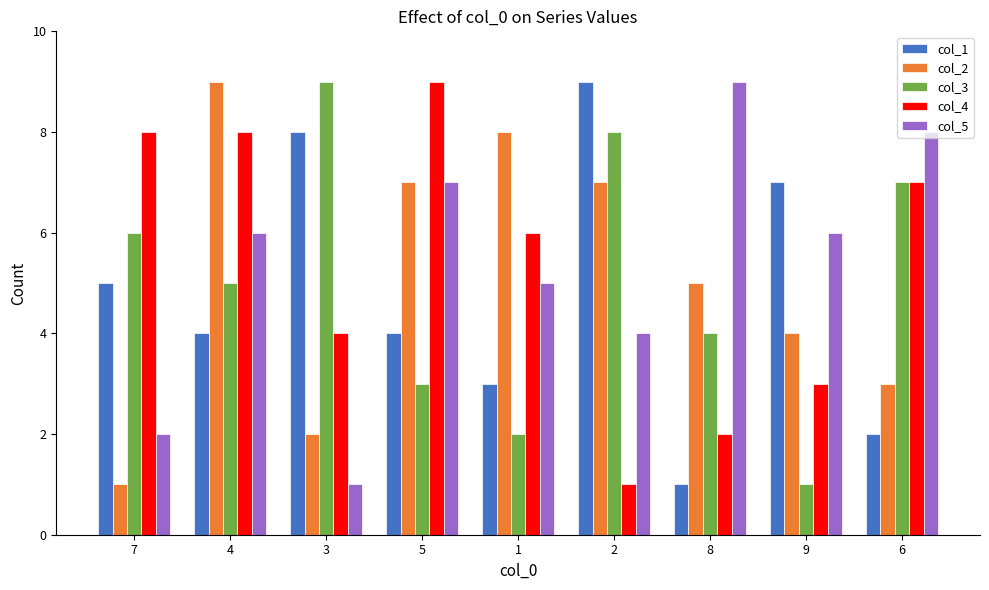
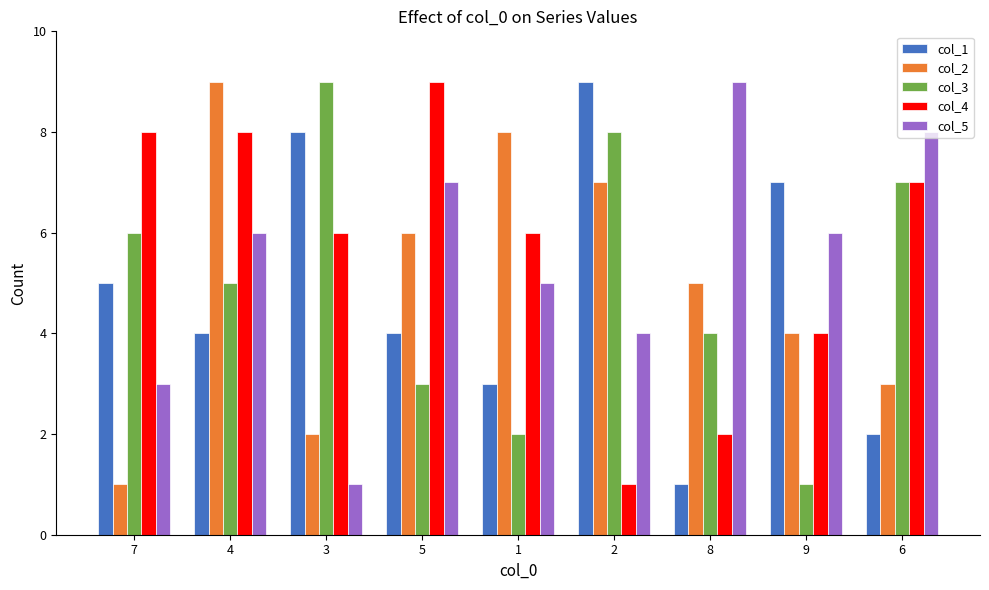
  {
    "col_1": {
      "7": 5,
      "4": 4,
      "3": 8,
      "5": 4,
      "1": 3,
      "2": 9,
      "8": 1,
      "9": 7,
      "6": 2
    },
    "col_2": {
      "7": 1,
      "4": 9,
      "3": 2,
-     "5": 7,
+     "5": 6,
      "1": 8,
      "2": 7,
      "8": 5,
      "9": 4,
      "6": 3
    },
    "col_3": {
      "7": 6,
      "4": 5,
      "3": 9,
      "5": 3,
      "1": 2,
      "2": 8,
      "8": 4,
      "9": 1,
      "6": 7
    },
    "col_4": {
      "7": 8,
      "4": 8,
-     "3": 4,
+     "3": 6,
      "5": 9,
      "1": 6,
      "2": 1,
      "8": 2,
-     "9": 3,
+     "9": 4,
      "6": 7
    },
    "col_5": {
-     "7": 2,
+     "7": 3,
      "4": 6,
      "3": 1,
      "5": 7,
      "1": 5,
      "2": 4,
      "8": 9,
      "9": 6
    }
  }
